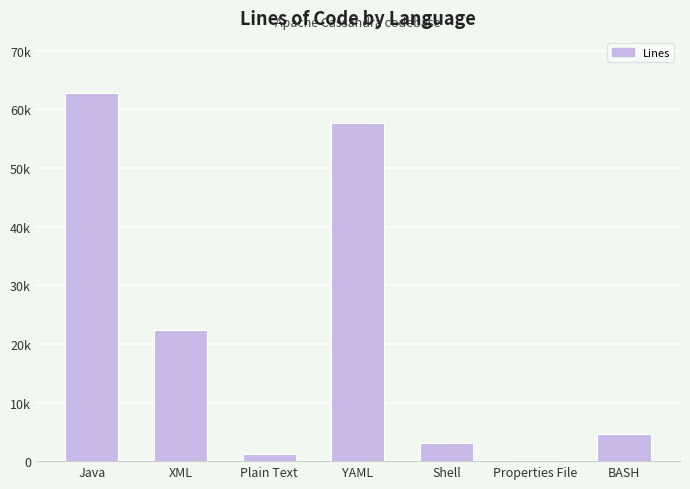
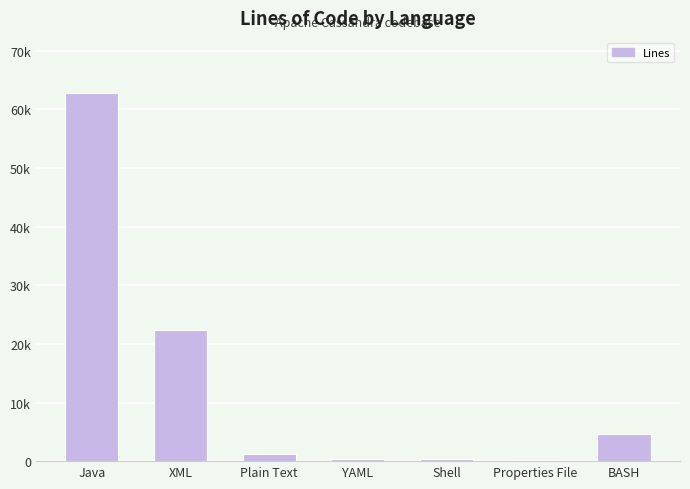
  {
    "Java": 63000,
    "XML": 22000,
    "Plain Text": 1000,
-   "YAML": 58000,
-   "Shell": 3000,
+   "YAML": 0,
+   "Shell": 0,
    "BASH": 5000
  }
